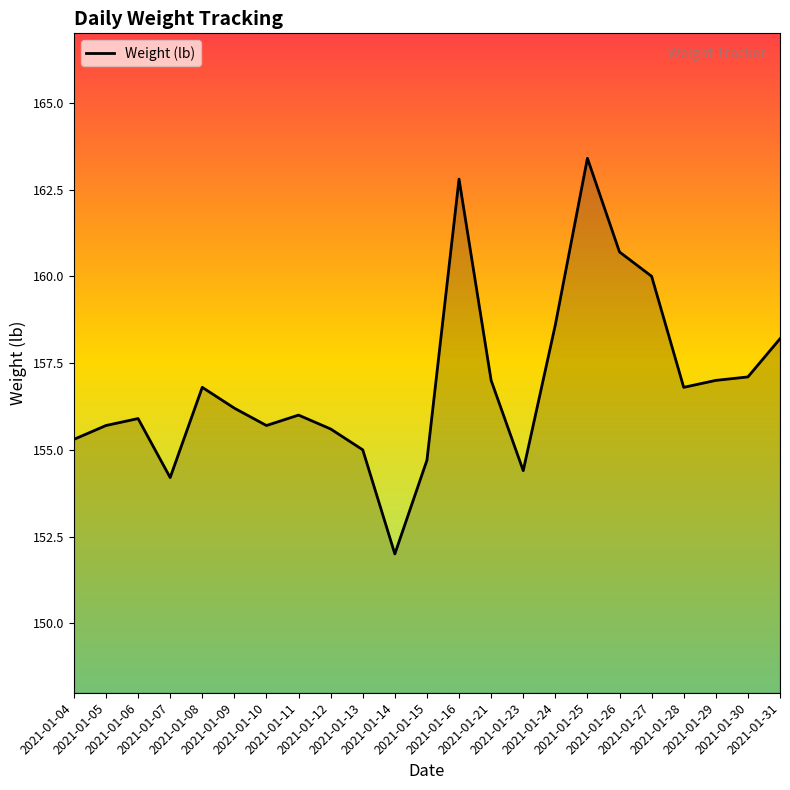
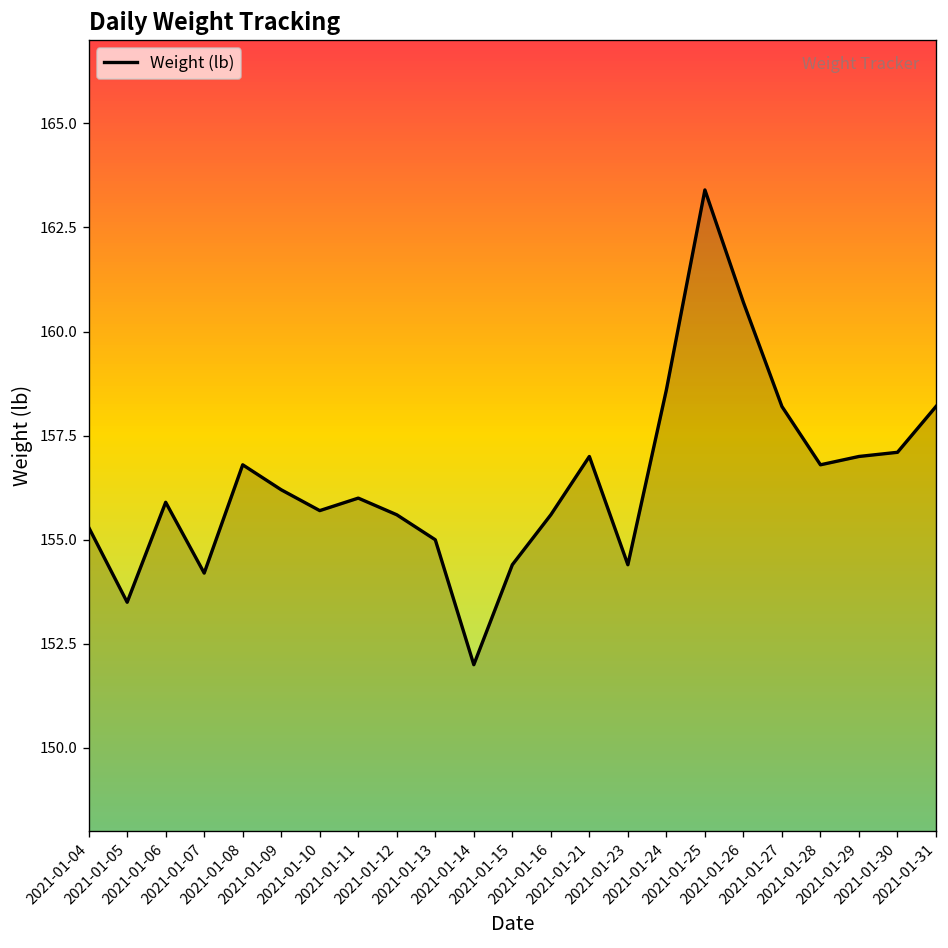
  {
    "2021-01-04": 155.3,
-   "2021-01-05": 155.7,
+   "2021-01-05": 153.5,
    "2021-01-06": 155.9,
    "2021-01-07": 154.2,
    "2021-01-08": 156.8,
    "2021-01-09": 156.2,
    "2021-01-10": 155.7,
    "2021-01-11": 156.0,
    "2021-01-12": 155.6,
    "2021-01-13": 155.0,
    "2021-01-14": 152.0,
-   "2021-01-15": 154.7,
-   "2021-01-16": 162.8,
+   "2021-01-15": 154.4,
+   "2021-01-16": 155.6,
    "2021-01-21": 157.0,
    "2021-01-23": 154.4,
    "2021-01-24": 158.6,
    "2021-01-25": 163.4,
    "2021-01-26": 160.7,
-   "2021-01-27": 160.0,
+   "2021-01-27": 158.2,
    "2021-01-28": 156.8,
    "2021-01-29": 157.0,
    "2021-01-30": 157.1,
    "2021-01-31": 158.2
  }
